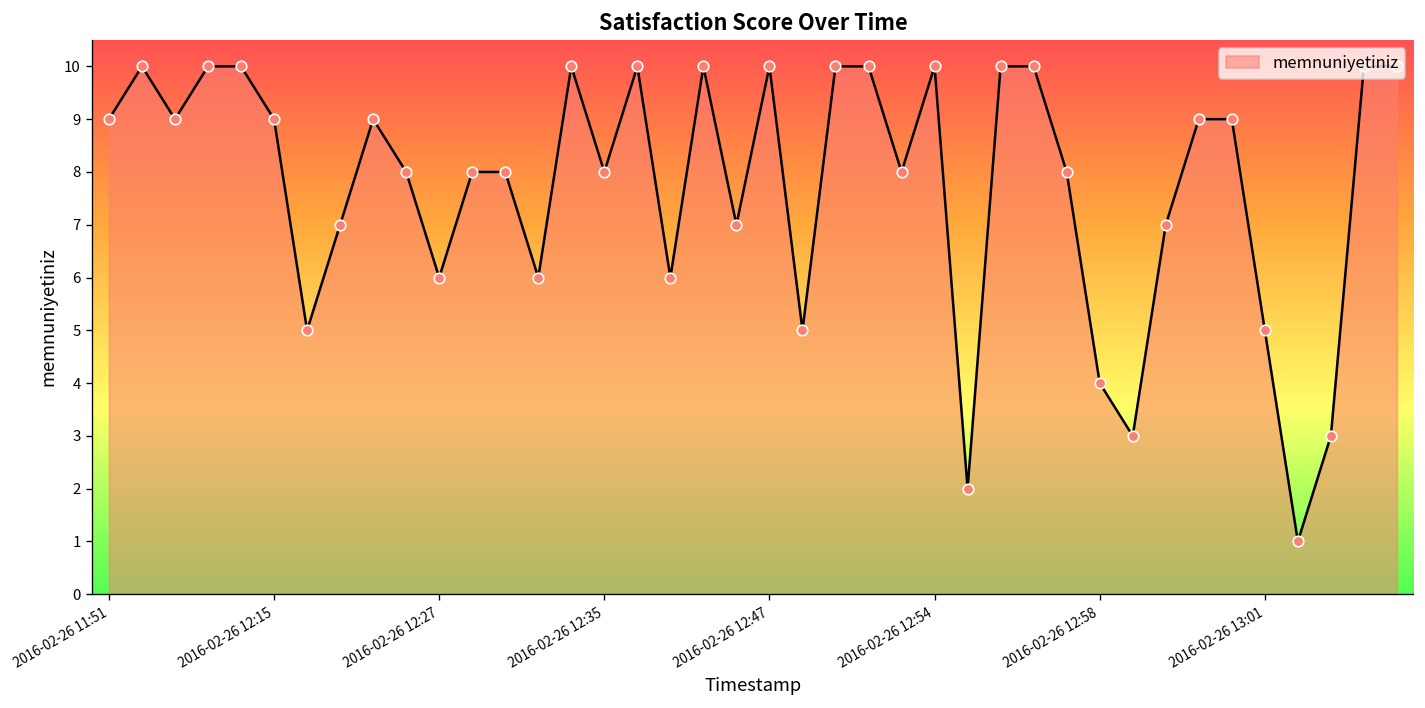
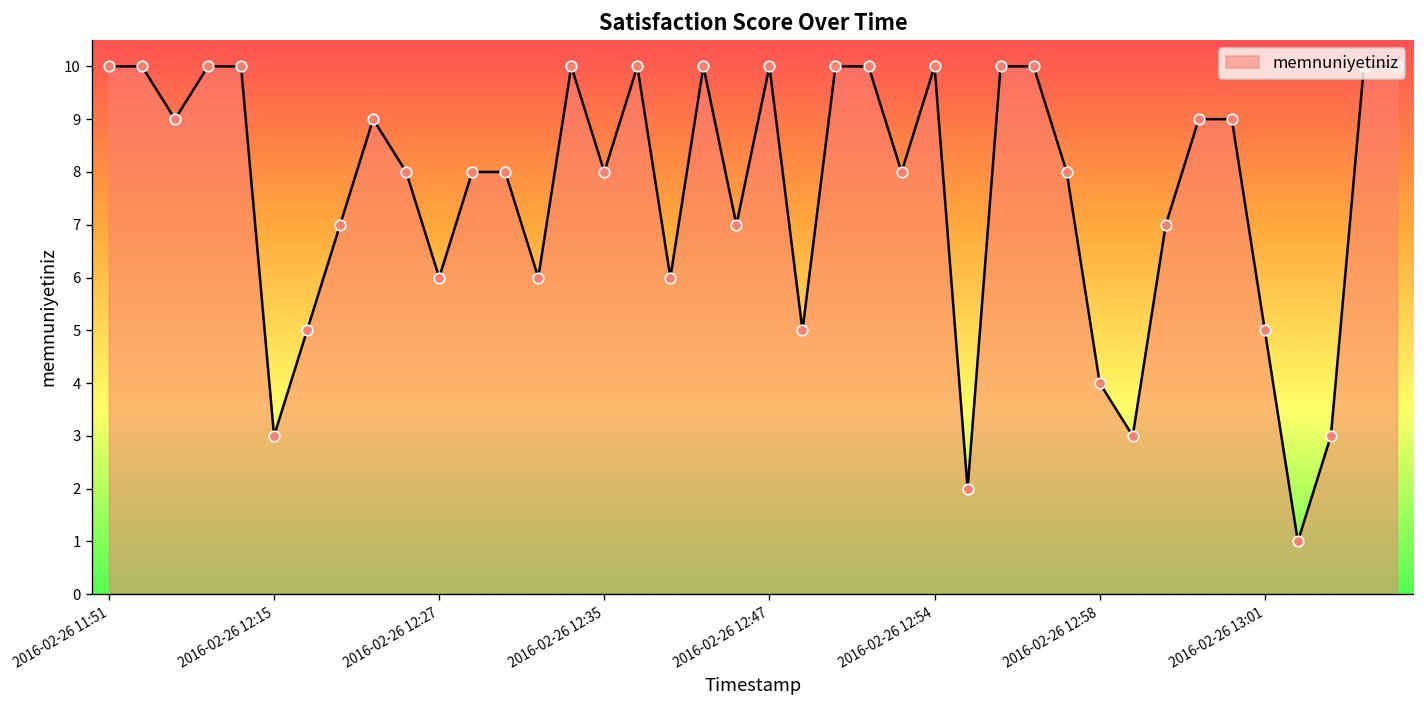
  {
-   "2016-02-26 11:51": 9,
-   "2016-02-26 12:15": 9,
+   "2016-02-26 11:51": 10,
+   "2016-02-26 12:15": 3,
    "2016-02-26 12:27": 6,
    "2016-02-26 12:47": 10,
    "2016-02-26 13:01": 5
  }
